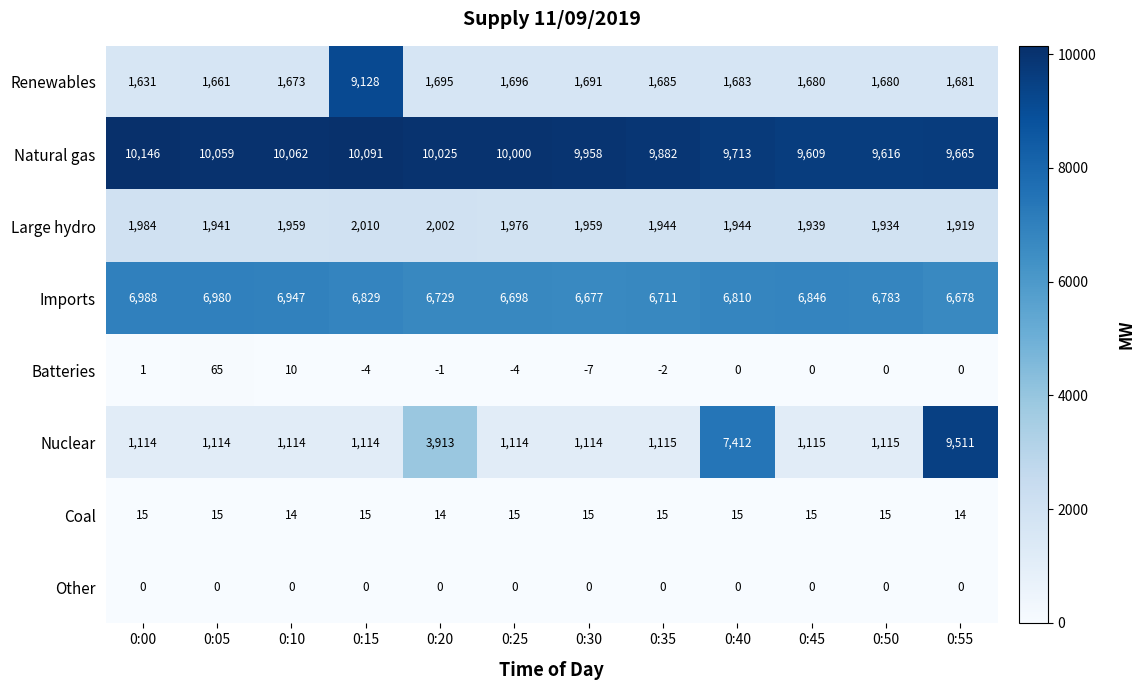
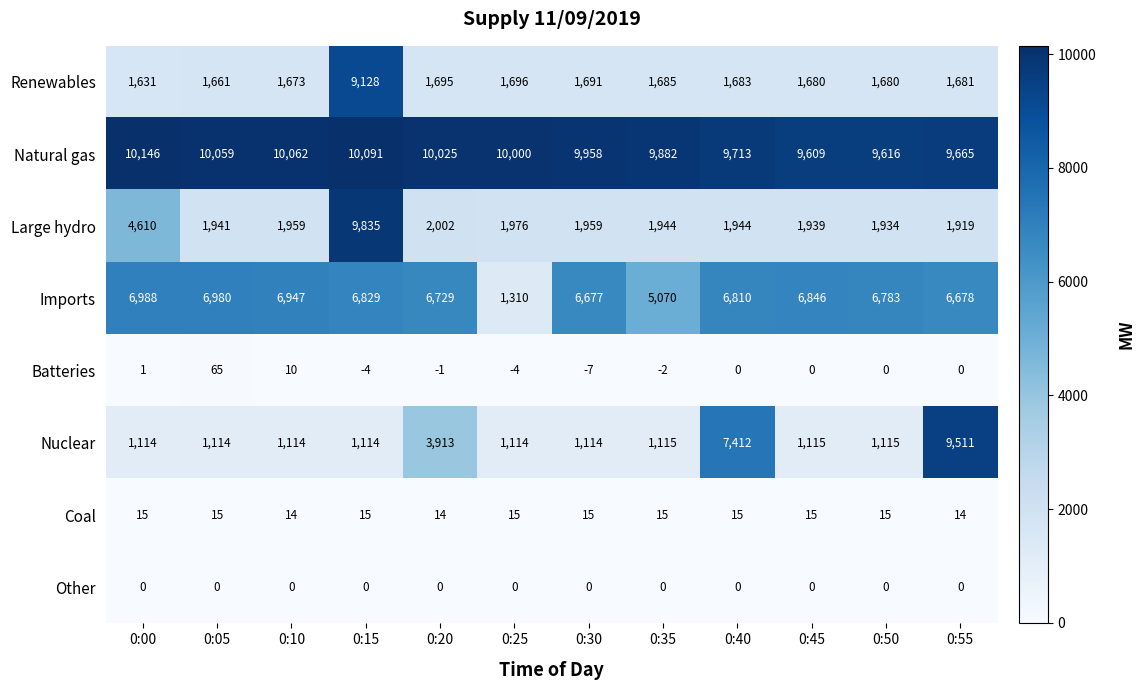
  {
    "Renewables": {
      "0:00": "1,631",
      "0:05": "1,661",
      "0:10": "1,673",
      "0:15": "9,128",
      "0:20": "1,695",
      "0:25": "1,696",
      "0:30": "1,691",
      "0:35": "1,685",
      "0:40": "1,683",
      "0:45": "1,680",
      "0:50": "1,680",
      "0:55": "1,681"
    },
    "Natural gas": {
      "0:00": "10,146",
      "0:05": "10,059",
      "0:10": "10,062",
      "0:15": "10,091",
      "0:20": "10,025",
      "0:25": "10,000",
      "0:30": "9,958",
      "0:35": "9,882",
      "0:40": "9,713",
      "0:45": "9,609",
      "0:50": "9,616",
      "0:55": "9,665"
    },
    "Large hydro": {
-     "0:00": "1,984",
+     "0:00": "4,610",
      "0:05": "1,941",
      "0:10": "1,959",
-     "0:15": "2,010",
+     "0:15": "9,835",
      "0:20": "2,002",
      "0:25": "1,976",
      "0:30": "1,959",
      "0:35": "1,944",
      "0:40": "1,944",
      "0:45": "1,939",
      "0:50": "1,934",
      "0:55": "1,919"
    },
    "Imports": {
      "0:00": "6,988",
      "0:05": "6,980",
      "0:10": "6,947",
      "0:15": "6,829",
      "0:20": "6,729",
-     "0:25": "6,698",
+     "0:25": "1,310",
      "0:30": "6,677",
-     "0:35": "6,711",
+     "0:35": "5,070",
      "0:40": "6,810",
      "0:45": "6,846",
      "0:50": "6,783",
      "0:55": "6,678"
    },
    "Batteries": {
      "0:00": "1",
      "0:05": "65",
      "0:10": "10",
      "0:15": "-4",
      "0:20": "-1",
      "0:25": "-4",
      "0:30": "-7",
      "0:35": "-2",
      "0:40": "0",
      "0:45": "0",
      "0:50": "0",
      "0:55": "0"
    },
    "Nuclear": {
      "0:00": "1,114",
      "0:05": "1,114",
      "0:10": "1,114",
      "0:15": "1,114",
      "0:20": "3,913",
      "0:25": "1,114",
      "0:30": "1,114",
      "0:35": "1,115",
      "0:40": "7,412",
      "0:45": "1,115",
      "0:50": "1,115",
      "0:55": "9,511"
    },
    "Coal": {
      "0:00": "15",
      "0:05": "15",
      "0:10": "14",
      "0:15": "15",
      "0:20": "14",
      "0:25": "15",
      "0:30": "15",
      "0:35": "15",
      "0:40": "15",
      "0:45": "15",
      "0:50": "15",
      "0:55": "14"
    },
    "Other": {
      "0:00": "0",
      "0:05": "0",
      "0:10": "0",
      "0:15": "0",
      "0:20": "0",
      "0:25": "0",
      "0:30": "0",
      "0:35": "0",
      "0:40": "0",
      "0:45": "0",
      "0:50": "0",
      "0:55": "0"
    }
  }
